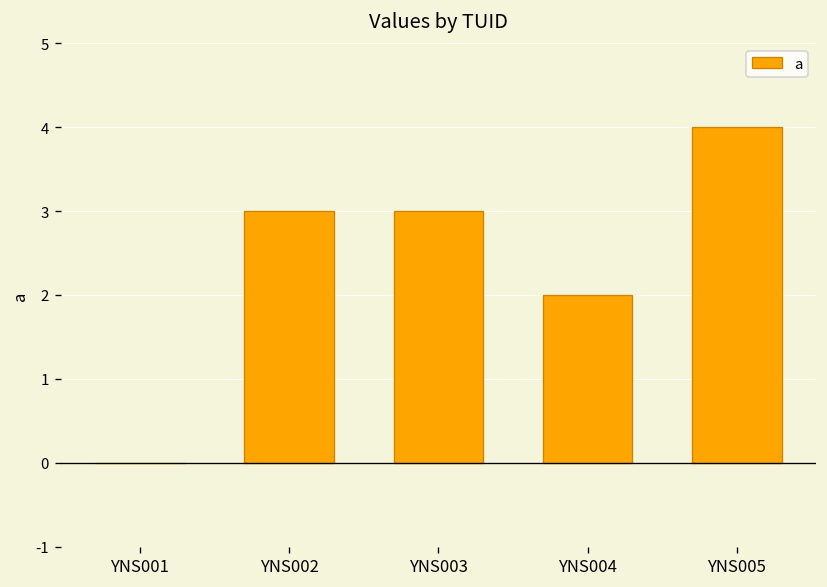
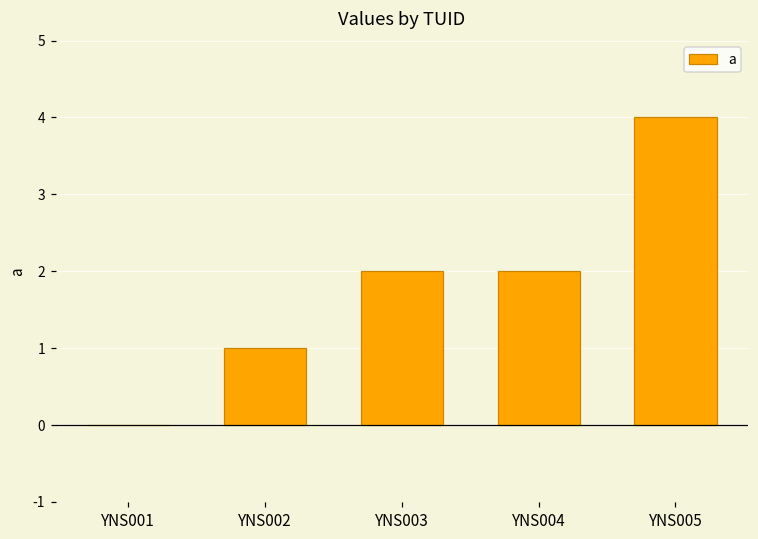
  {
    "YNS001": 0,
-   "YNS002": 3,
-   "YNS003": 3,
+   "YNS002": 1,
+   "YNS003": 2,
    "YNS004": 2,
    "YNS005": 4
  }
